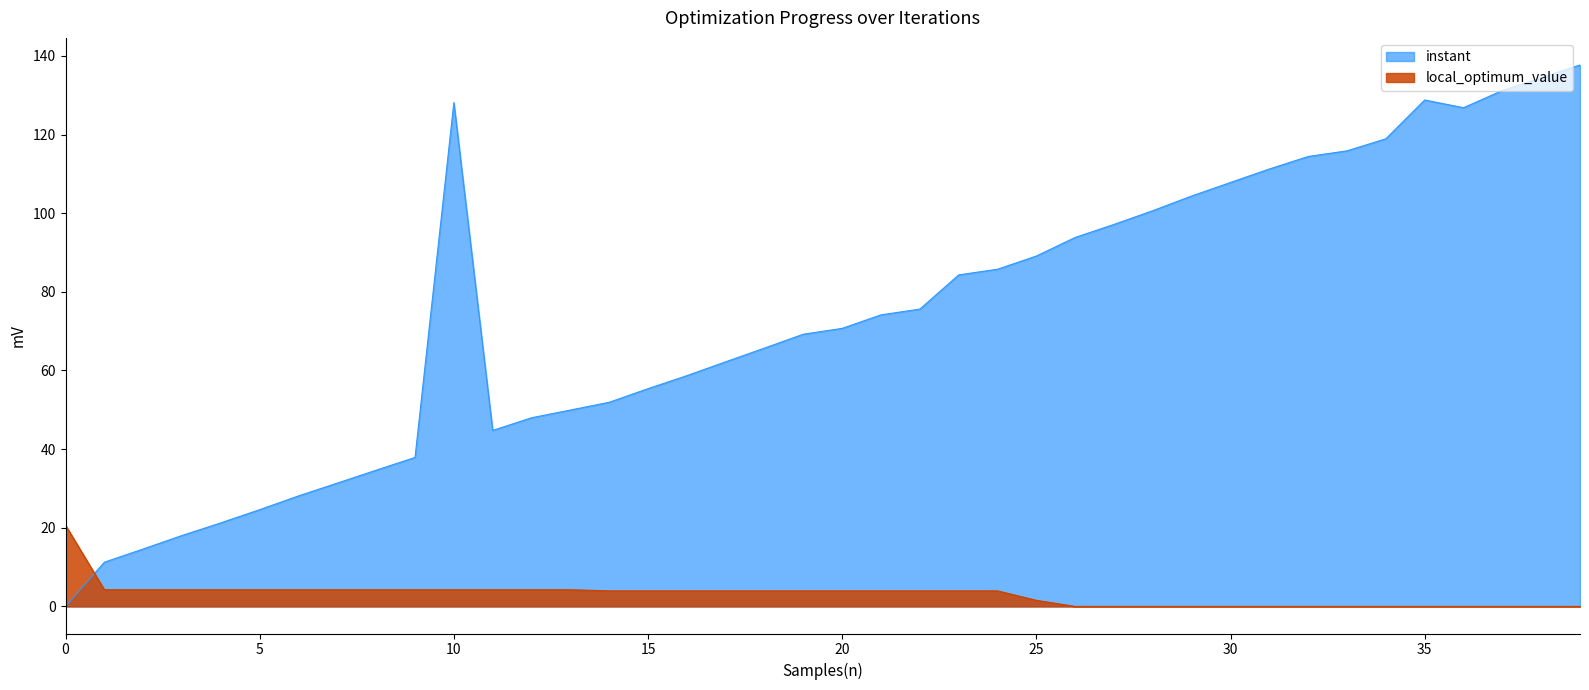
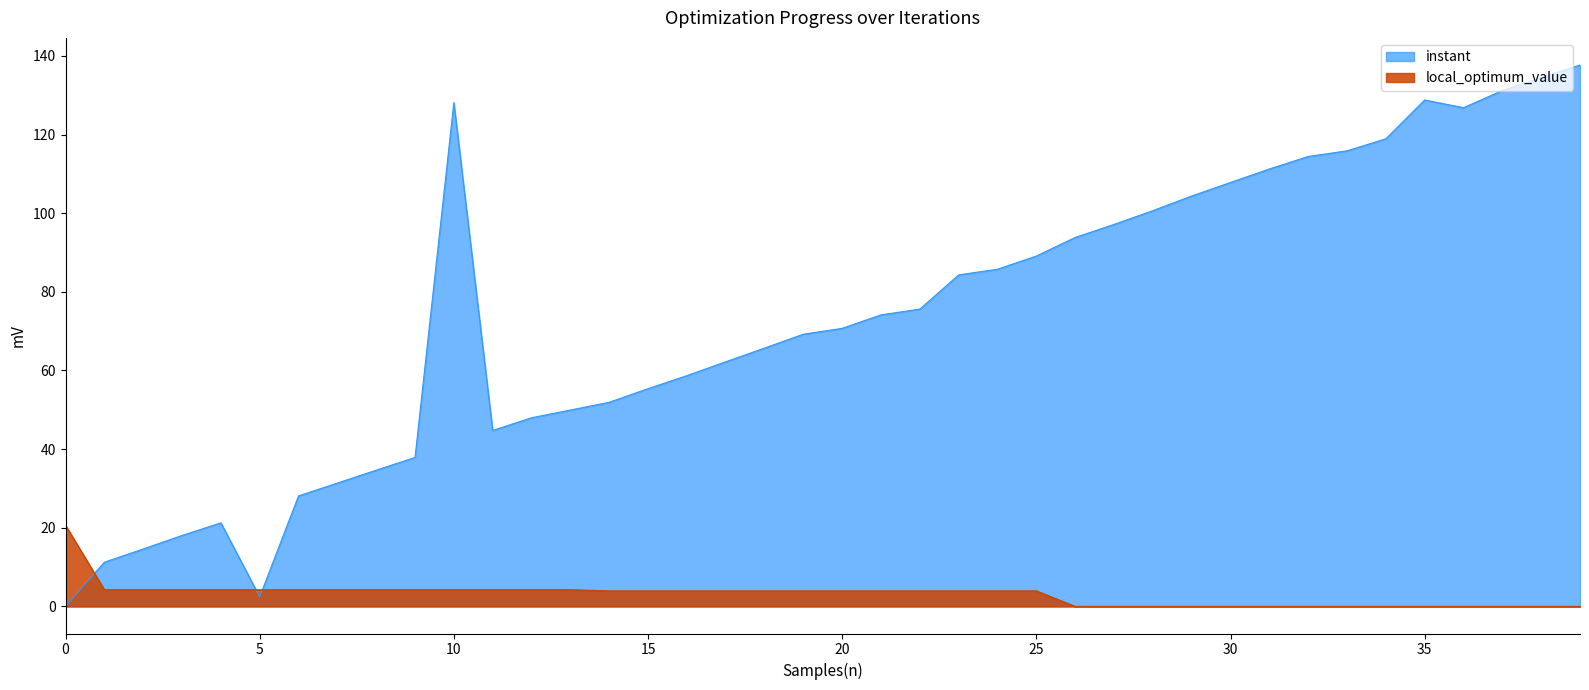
  {
    "instant": {
      "0": 0,
-     "5": 25,
+     "5": 2,
      "10": 128,
      "15": 55,
      "20": 71,
      "25": 89,
      "30": 108,
      "35": 129
    },
    "local_optimum_value": {
      "0": 21,
      "5": 4,
      "10": 4,
      "15": 4,
      "20": 4,
-     "25": 2,
+     "25": 4,
      "30": 0,
      "35": 0
    }
  }
